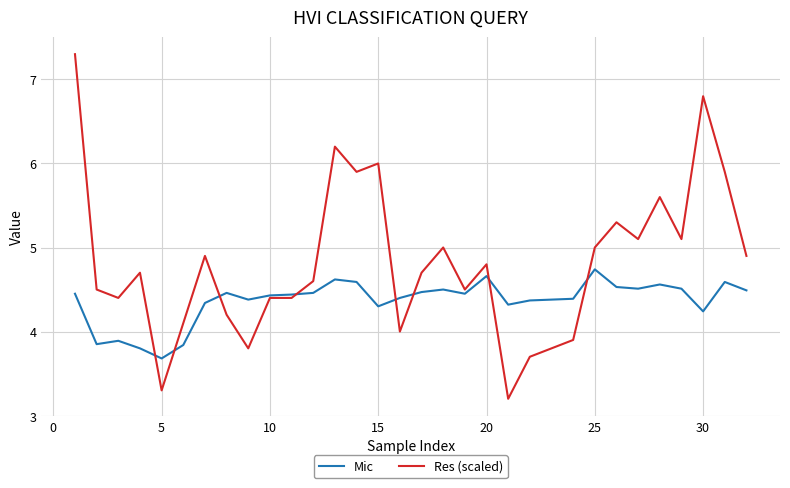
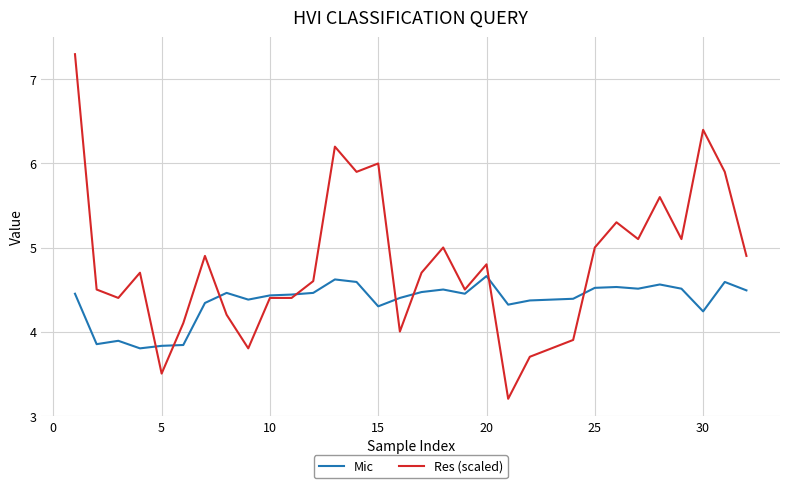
  {
    "Mic": {
-     "5": 3.7,
+     "5": 3.8,
      "10": 4.4,
      "15": 4.3,
      "20": 4.7,
-     "25": 4.7,
+     "25": 4.5,
      "30": 4.2
    },
    "Res (scaled)": {
-     "5": 3.3,
+     "5": 3.5,
      "10": 4.4,
      "15": 6.0,
      "20": 4.8,
      "25": 5.0,
-     "30": 6.8
+     "30": 6.4
    }
  }
